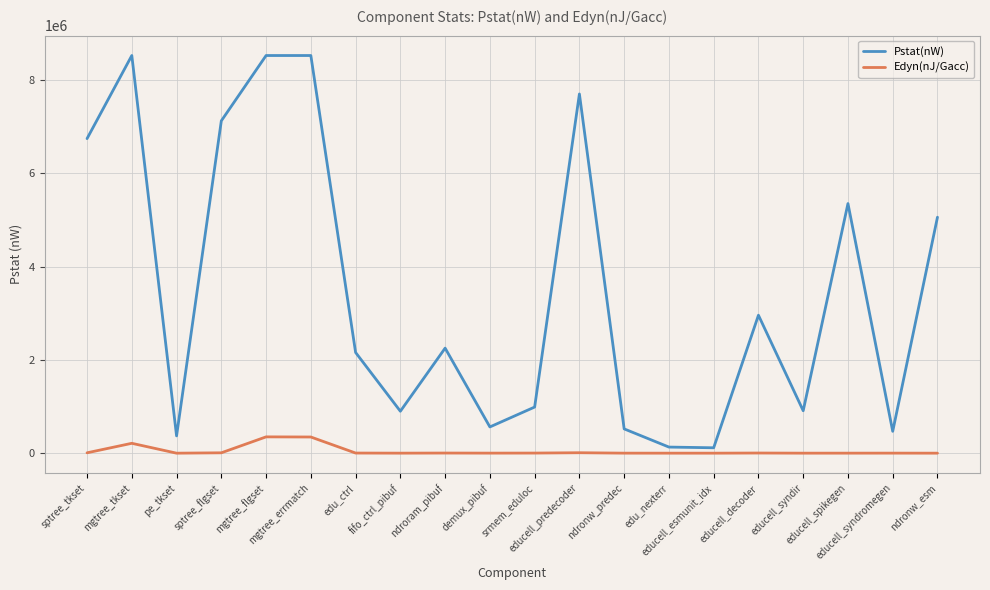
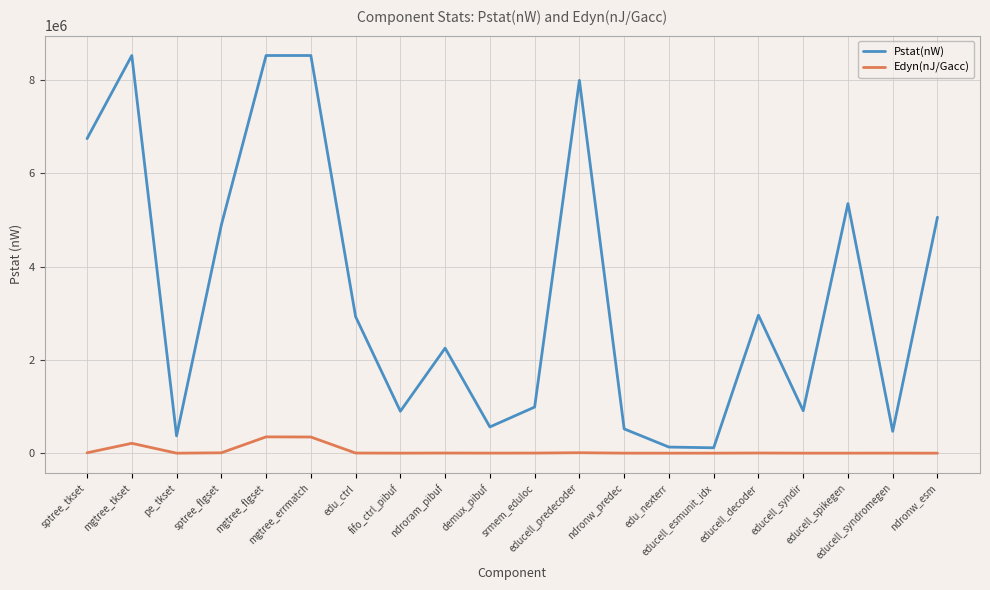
  {
    "Pstat(nW)": {
      "sptree_tkset": 6700000,
      "mgtree_tkset": 8500000,
      "pe_tkset": 400000,
-     "sptree_flgset": 7100000,
+     "sptree_flgset": 4900000,
      "mgtree_flgset": 8500000,
      "mgtree_errmatch": 8500000,
-     "edu_ctrl": 2200000,
+     "edu_ctrl": 2900000,
      "fifo_ctrl_pibuf": 900000,
      "ndroram_pibuf": 2300000,
      "demux_pibuf": 600000,
      "srmem_eduloc": 1000000,
-     "educell_predecoder": 7700000,
+     "educell_predecoder": 8000000,
      "ndronw_predec": 500000,
      "edu_nexterr": 100000,
      "educell_esmunit_idx": 100000,
      "educell_decoder": 3000000,
      "educell_syndir": 900000,
      "educell_spikegen": 5400000,
      "educell_syndromegen": 500000,
      "ndronw_esm": 5100000
    },
    "Edyn(nJ/Gacc)": {
      "sptree_tkset": 0,
      "mgtree_tkset": 200000,
      "pe_tkset": 0,
      "sptree_flgset": 0,
      "mgtree_flgset": 300000,
      "mgtree_errmatch": 300000,
      "edu_ctrl": 0,
      "fifo_ctrl_pibuf": 0,
      "ndroram_pibuf": 0,
      "demux_pibuf": 0,
      "srmem_eduloc": 0,
      "educell_predecoder": 0,
      "ndronw_predec": 0,
      "edu_nexterr": 0,
      "educell_esmunit_idx": 0,
      "educell_decoder": 0,
      "educell_syndir": 0,
      "educell_spikegen": 0,
      "educell_syndromegen": 0,
      "ndronw_esm": 0
    }
  }
